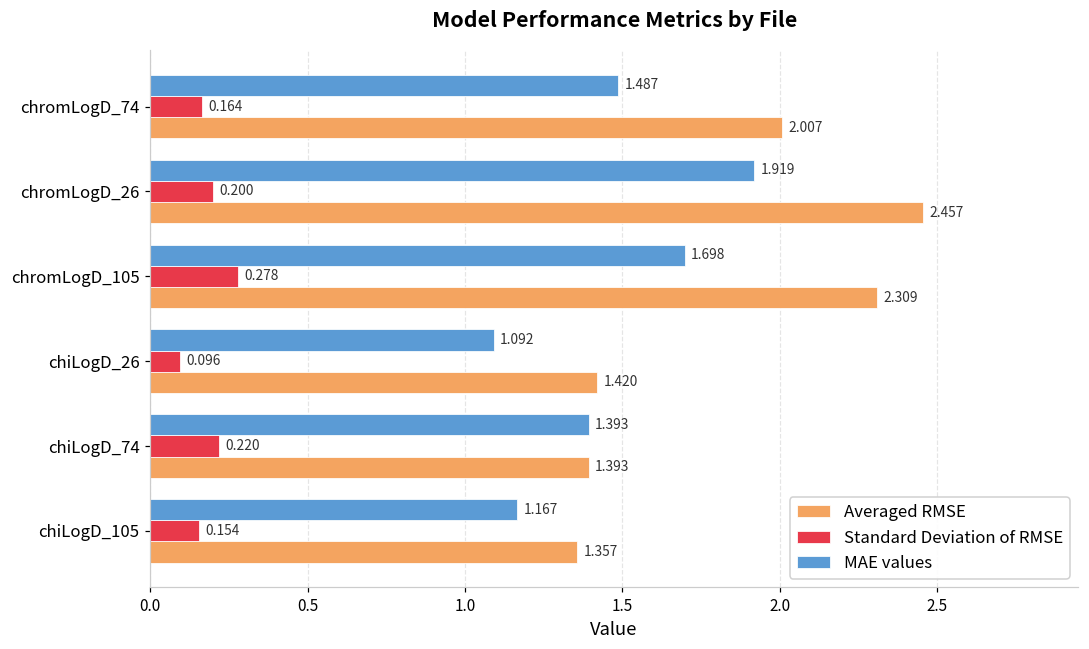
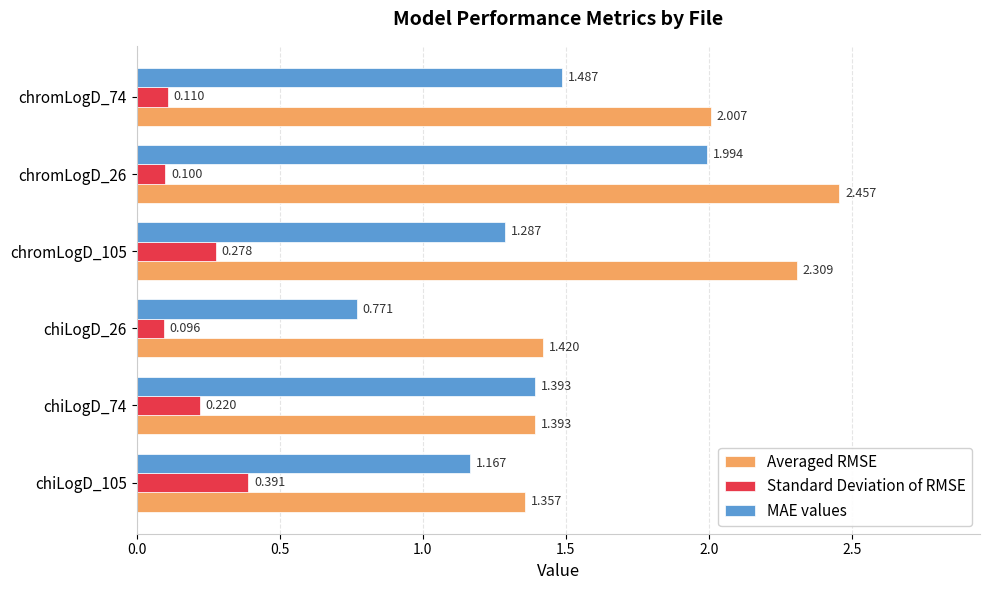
  {
    "Averaged RMSE": {
      "chromLogD_74": 2.007,
      "chromLogD_26": 2.457,
      "chromLogD_105": 2.309,
      "chiLogD_26": 1.420,
      "chiLogD_74": 1.393,
      "chiLogD_105": 1.357
    },
    "Standard Deviation of RMSE": {
-     "chromLogD_74": 0.164,
-     "chromLogD_26": 0.200,
+     "chromLogD_74": 0.110,
+     "chromLogD_26": 0.100,
      "chromLogD_105": 0.278,
      "chiLogD_26": 0.096,
      "chiLogD_74": 0.220,
-     "chiLogD_105": 0.154
+     "chiLogD_105": 0.391
    },
    "MAE values": {
      "chromLogD_74": 1.487,
-     "chromLogD_26": 1.919,
-     "chromLogD_105": 1.698,
-     "chiLogD_26": 1.092,
+     "chromLogD_26": 1.994,
+     "chromLogD_105": 1.287,
+     "chiLogD_26": 0.771,
      "chiLogD_74": 1.393,
      "chiLogD_105": 1.167
    }
  }
